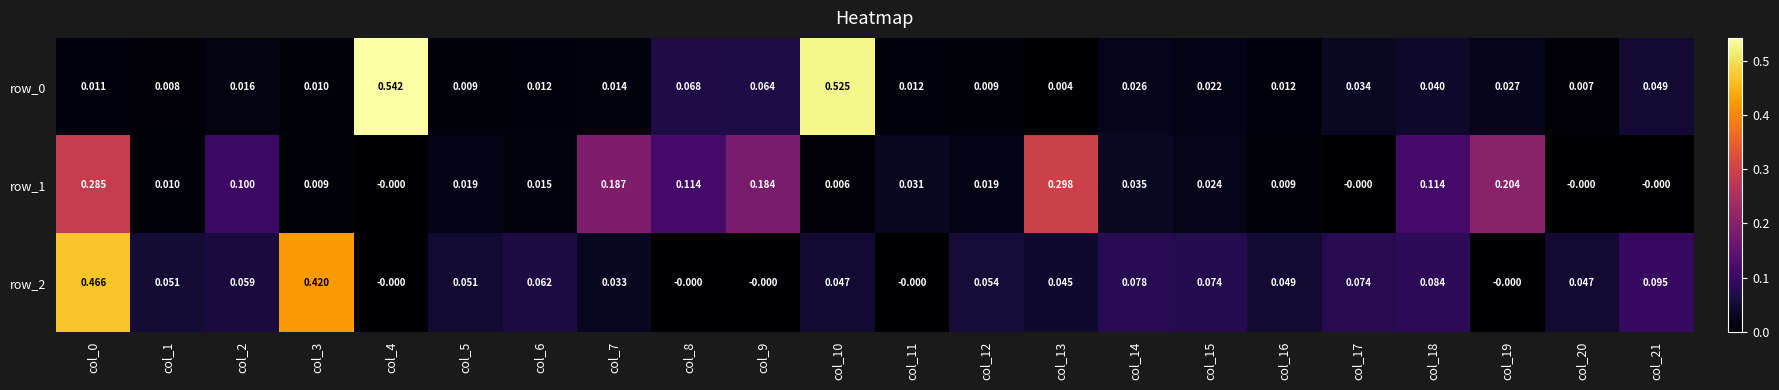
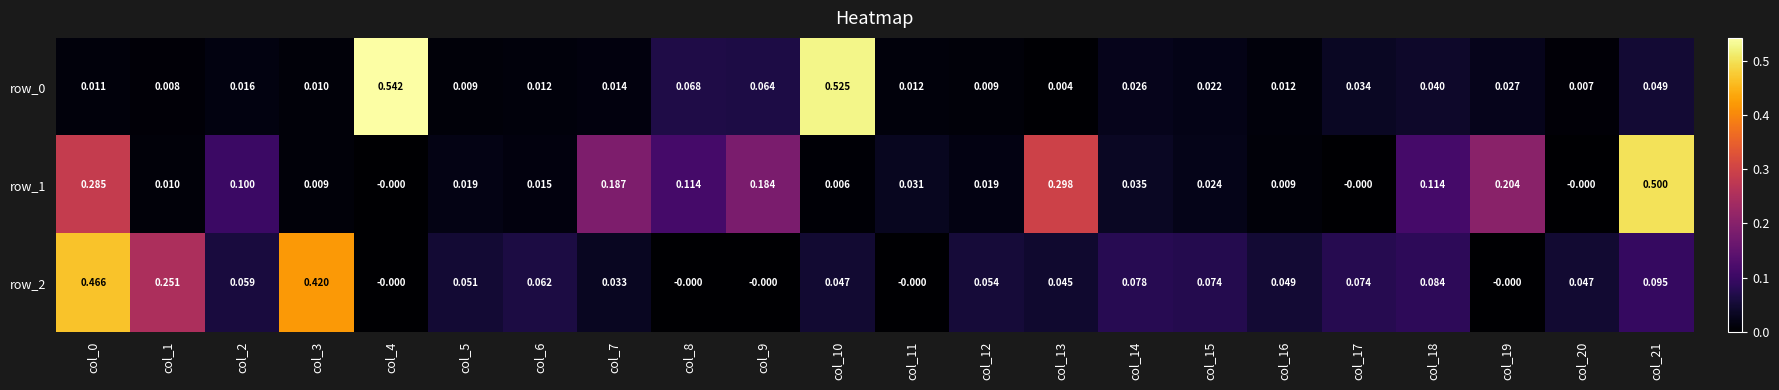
  {
    "row_0": {
      "col_0": 0.011,
      "col_1": 0.008,
      "col_2": 0.016,
      "col_3": 0.010,
      "col_4": 0.542,
      "col_5": 0.009,
      "col_6": 0.012,
      "col_7": 0.014,
      "col_8": 0.068,
      "col_9": 0.064,
      "col_10": 0.525,
      "col_11": 0.012,
      "col_12": 0.009,
      "col_13": 0.004,
      "col_14": 0.026,
      "col_15": 0.022,
      "col_16": 0.012,
      "col_17": 0.034,
      "col_18": 0.040,
      "col_19": 0.027,
      "col_20": 0.007,
      "col_21": 0.049
    },
    "row_1": {
      "col_0": 0.285,
      "col_1": 0.010,
      "col_2": 0.100,
      "col_3": 0.009,
      "col_4": -0.000,
      "col_5": 0.019,
      "col_6": 0.015,
      "col_7": 0.187,
      "col_8": 0.114,
      "col_9": 0.184,
      "col_10": 0.006,
      "col_11": 0.031,
      "col_12": 0.019,
      "col_13": 0.298,
      "col_14": 0.035,
      "col_15": 0.024,
      "col_16": 0.009,
      "col_17": -0.000,
      "col_18": 0.114,
      "col_19": 0.204,
      "col_20": -0.000,
-     "col_21": -0.000
+     "col_21": 0.500
    },
    "row_2": {
      "col_0": 0.466,
-     "col_1": 0.051,
+     "col_1": 0.251,
      "col_2": 0.059,
      "col_3": 0.420,
      "col_4": -0.000,
      "col_5": 0.051,
      "col_6": 0.062,
      "col_7": 0.033,
      "col_8": -0.000,
      "col_9": -0.000,
      "col_10": 0.047,
      "col_11": -0.000,
      "col_12": 0.054,
      "col_13": 0.045,
      "col_14": 0.078,
      "col_15": 0.074,
      "col_16": 0.049,
      "col_17": 0.074,
      "col_18": 0.084,
      "col_19": -0.000,
      "col_20": 0.047,
      "col_21": 0.095
    }
  }
